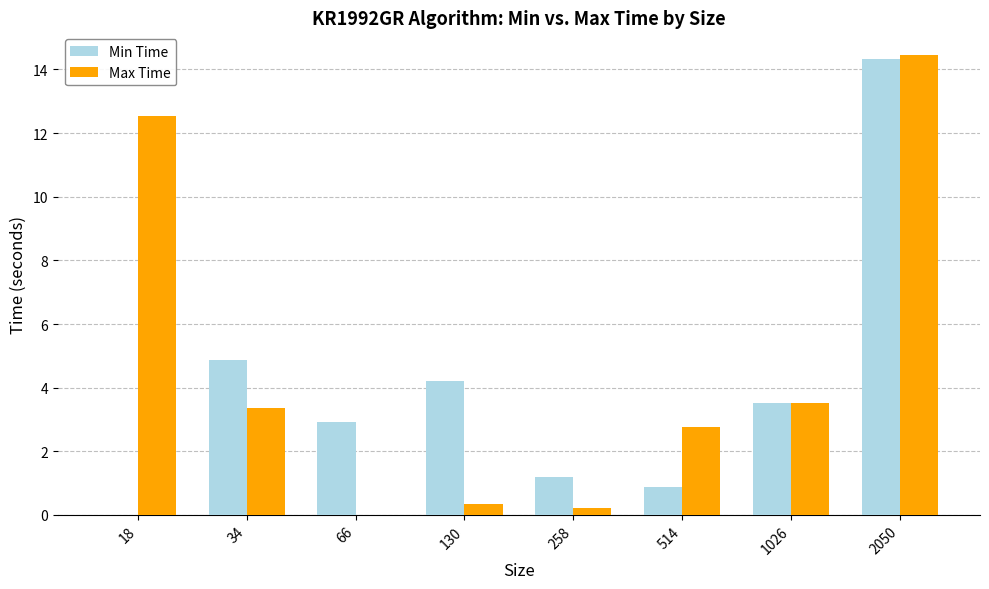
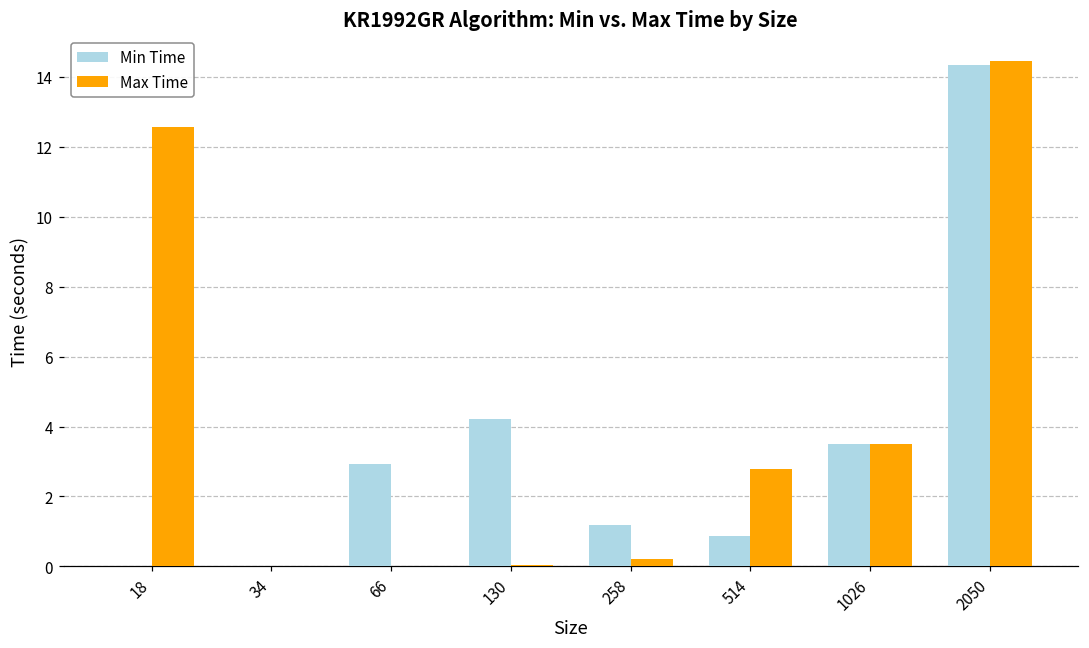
  {
    "Min Time": {
-     "34": 4.9,
+     "34": 0.0,
      "66": 2.9,
      "130": 4.2,
      "258": 1.2,
      "514": 0.9,
      "1026": 3.5,
      "2050": 14.3
    },
    "Max Time": {
      "18": 12.5,
-     "34": 3.3,
-     "130": 0.3,
+     "34": 0.0,
+     "130": 0.1,
      "258": 0.2,
      "514": 2.8,
      "1026": 3.5,
      "2050": 14.4
    }
  }
